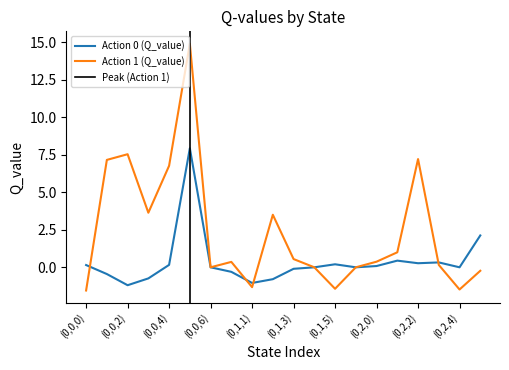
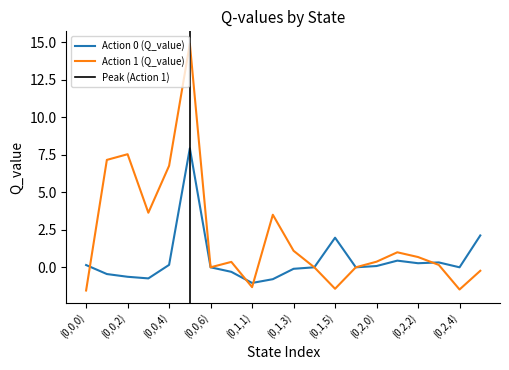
  {
    "Action 0 (Q_value)": {
      "(0,0,0)": 0.2,
-     "(0,0,2)": -1.2,
+     "(0,0,2)": -0.6,
      "(0,0,4)": 0.2,
      "(0,1,1)": -1.0,
      "(0,1,3)": -0.1,
-     "(0,1,5)": 0.2,
+     "(0,1,5)": 2.0,
      "(0,2,0)": 0.1,
      "(0,2,2)": 0.3,
      "(0,2,4)": 0.0
    },
    "Action 1 (Q_value)": {
      "(0,0,0)": -1.5,
      "(0,0,2)": 7.5,
      "(0,0,4)": 6.8,
      "(0,1,1)": -1.3,
-     "(0,1,3)": 0.5,
+     "(0,1,3)": 1.1,
      "(0,1,5)": -1.4,
      "(0,2,0)": 0.4,
-     "(0,2,2)": 7.2,
+     "(0,2,2)": 0.7,
      "(0,2,4)": -1.5
    }
  }
